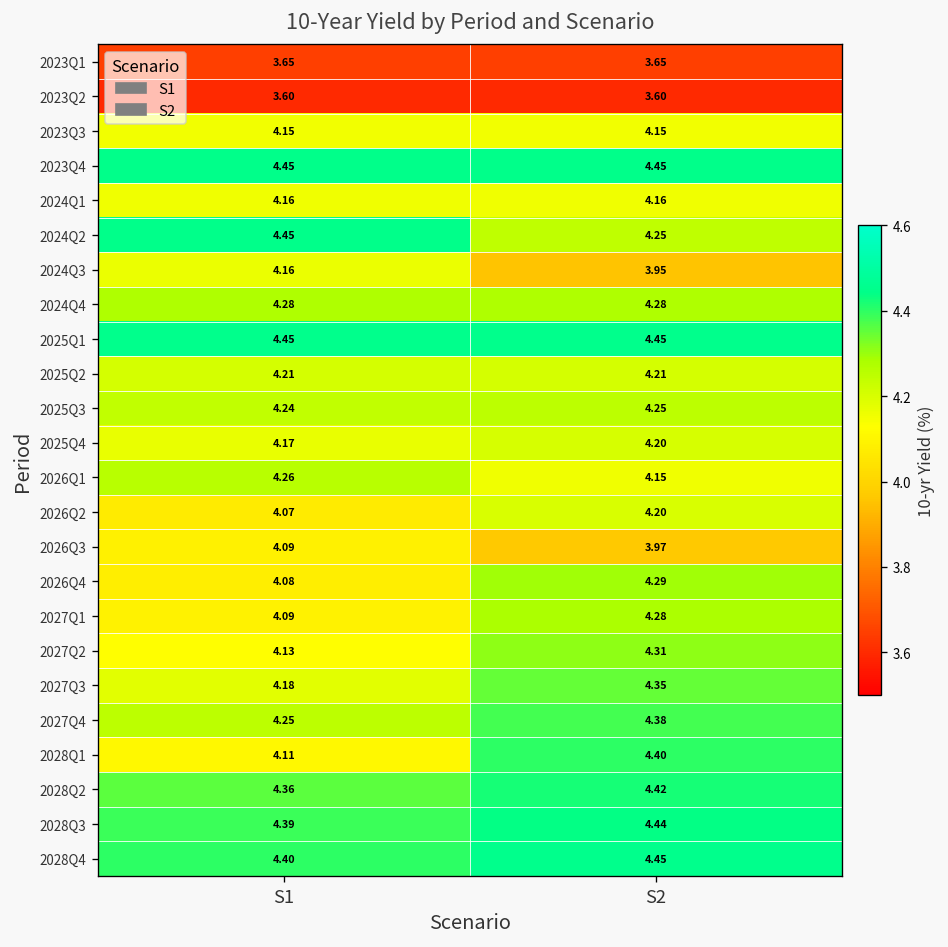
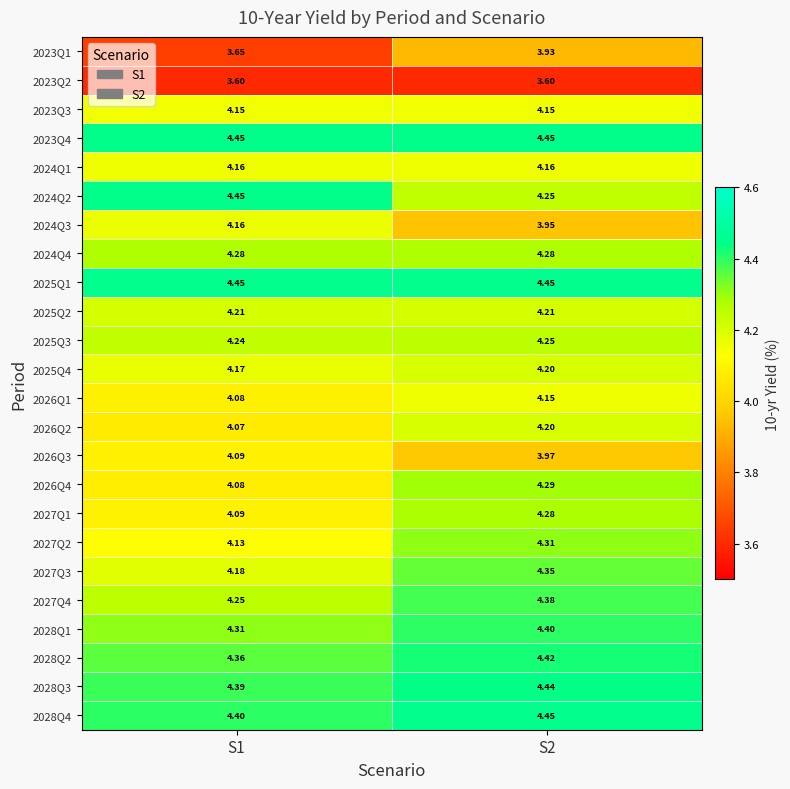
  {
    "2023Q1": {
      "S1": 3.65,
-     "S2": 3.65
+     "S2": 3.93
    },
    "2023Q2": {
      "S1": 3.60,
      "S2": 3.60
    },
    "2023Q3": {
      "S1": 4.15,
      "S2": 4.15
    },
    "2023Q4": {
      "S1": 4.45,
      "S2": 4.45
    },
    "2024Q1": {
      "S1": 4.16,
      "S2": 4.16
    },
    "2024Q2": {
      "S1": 4.45,
      "S2": 4.25
    },
    "2024Q3": {
      "S1": 4.16,
      "S2": 3.95
    },
    "2024Q4": {
      "S1": 4.28,
      "S2": 4.28
    },
    "2025Q1": {
      "S1": 4.45,
      "S2": 4.45
    },
    "2025Q2": {
      "S1": 4.21,
      "S2": 4.21
    },
    "2025Q3": {
      "S1": 4.24,
      "S2": 4.25
    },
    "2025Q4": {
      "S1": 4.17,
      "S2": 4.20
    },
    "2026Q1": {
-     "S1": 4.26,
+     "S1": 4.08,
      "S2": 4.15
    },
    "2026Q2": {
      "S1": 4.07,
      "S2": 4.20
    },
    "2026Q3": {
      "S1": 4.09,
      "S2": 3.97
    },
    "2026Q4": {
      "S1": 4.08,
      "S2": 4.29
    },
    "2027Q1": {
      "S1": 4.09,
      "S2": 4.28
    },
    "2027Q2": {
      "S1": 4.13,
      "S2": 4.31
    },
    "2027Q3": {
      "S1": 4.18,
      "S2": 4.35
    },
    "2027Q4": {
      "S1": 4.25,
      "S2": 4.38
    },
    "2028Q1": {
-     "S1": 4.11,
+     "S1": 4.31,
      "S2": 4.40
    },
    "2028Q2": {
      "S1": 4.36,
      "S2": 4.42
    },
    "2028Q3": {
      "S1": 4.39,
      "S2": 4.44
    },
    "2028Q4": {
      "S1": 4.40,
      "S2": 4.45
    }
  }
